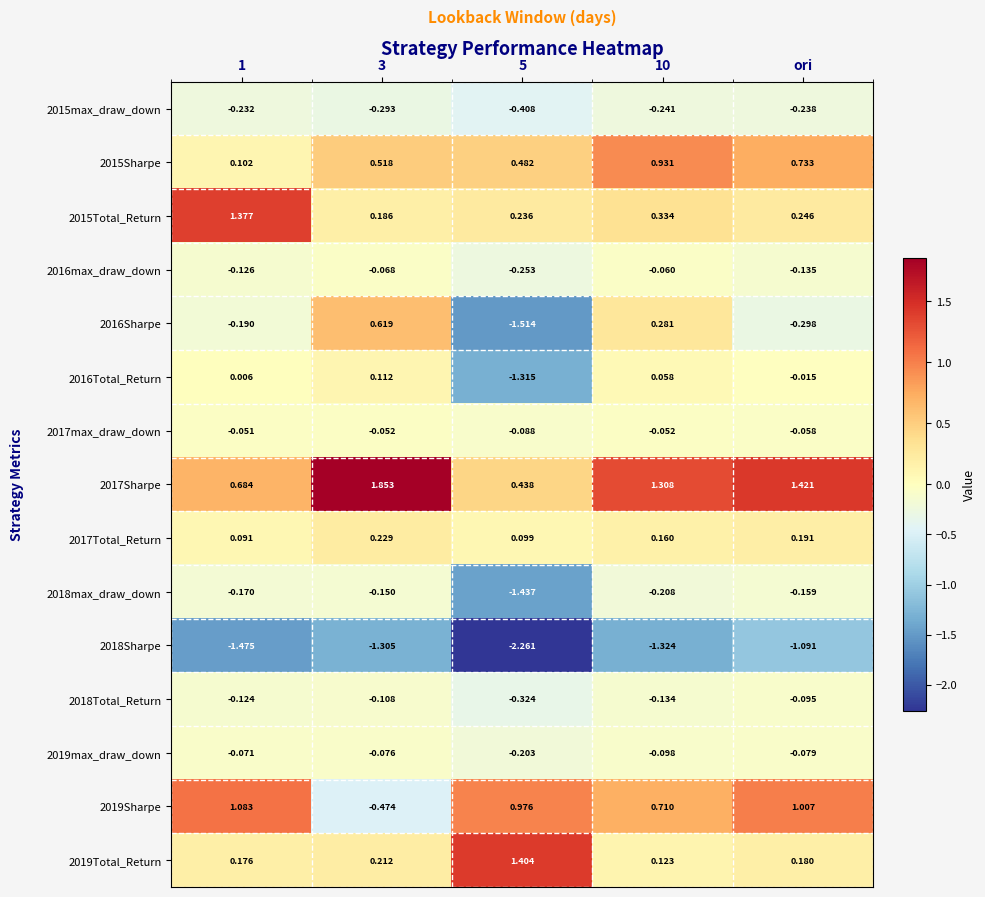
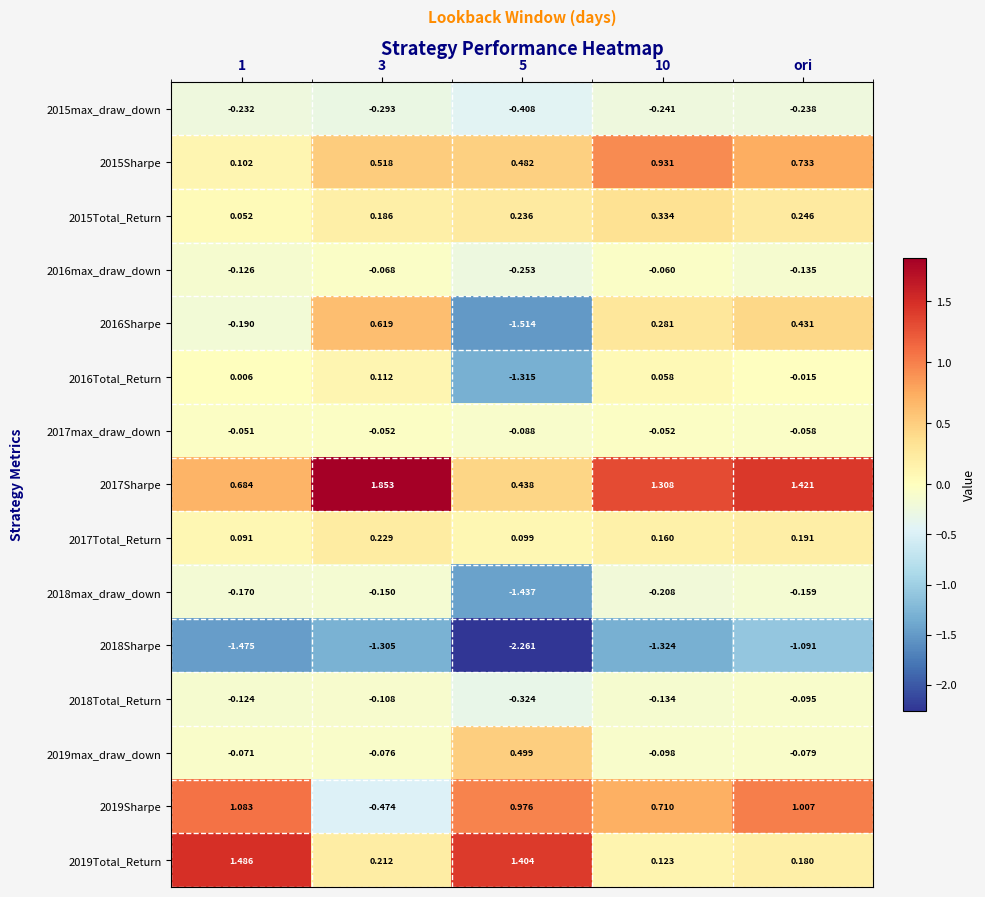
  {
    "2015max_draw_down": {
      "1": -0.232,
      "3": -0.293,
      "5": -0.408,
      "10": -0.241,
      "ori": -0.238
    },
    "2015Sharpe": {
      "1": 0.102,
      "3": 0.518,
      "5": 0.482,
      "10": 0.931,
      "ori": 0.733
    },
    "2015Total_Return": {
-     "1": 1.377,
+     "1": 0.052,
      "3": 0.186,
      "5": 0.236,
      "10": 0.334,
      "ori": 0.246
    },
    "2016max_draw_down": {
      "1": -0.126,
      "3": -0.068,
      "5": -0.253,
      "10": -0.060,
      "ori": -0.135
    },
    "2016Sharpe": {
      "1": -0.190,
      "3": 0.619,
      "5": -1.514,
      "10": 0.281,
-     "ori": -0.298
+     "ori": 0.431
    },
    "2016Total_Return": {
      "1": 0.006,
      "3": 0.112,
      "5": -1.315,
      "10": 0.058,
      "ori": -0.015
    },
    "2017max_draw_down": {
      "1": -0.051,
      "3": -0.052,
      "5": -0.088,
      "10": -0.052,
      "ori": -0.058
    },
    "2017Sharpe": {
      "1": 0.684,
      "3": 1.853,
      "5": 0.438,
      "10": 1.308,
      "ori": 1.421
    },
    "2017Total_Return": {
      "1": 0.091,
      "3": 0.229,
      "5": 0.099,
      "10": 0.160,
      "ori": 0.191
    },
    "2018max_draw_down": {
      "1": -0.170,
      "3": -0.150,
      "5": -1.437,
      "10": -0.208,
      "ori": -0.159
    },
    "2018Sharpe": {
      "1": -1.475,
      "3": -1.305,
      "5": -2.261,
      "10": -1.324,
      "ori": -1.091
    },
    "2018Total_Return": {
      "1": -0.124,
      "3": -0.108,
      "5": -0.324,
      "10": -0.134,
      "ori": -0.095
    },
    "2019max_draw_down": {
      "1": -0.071,
      "3": -0.076,
-     "5": -0.203,
+     "5": 0.499,
      "10": -0.098,
      "ori": -0.079
    },
    "2019Sharpe": {
      "1": 1.083,
      "3": -0.474,
      "5": 0.976,
      "10": 0.710,
      "ori": 1.007
    },
    "2019Total_Return": {
-     "1": 0.176,
+     "1": 1.486,
      "3": 0.212,
      "5": 1.404,
      "10": 0.123,
      "ori": 0.180
    }
  }
